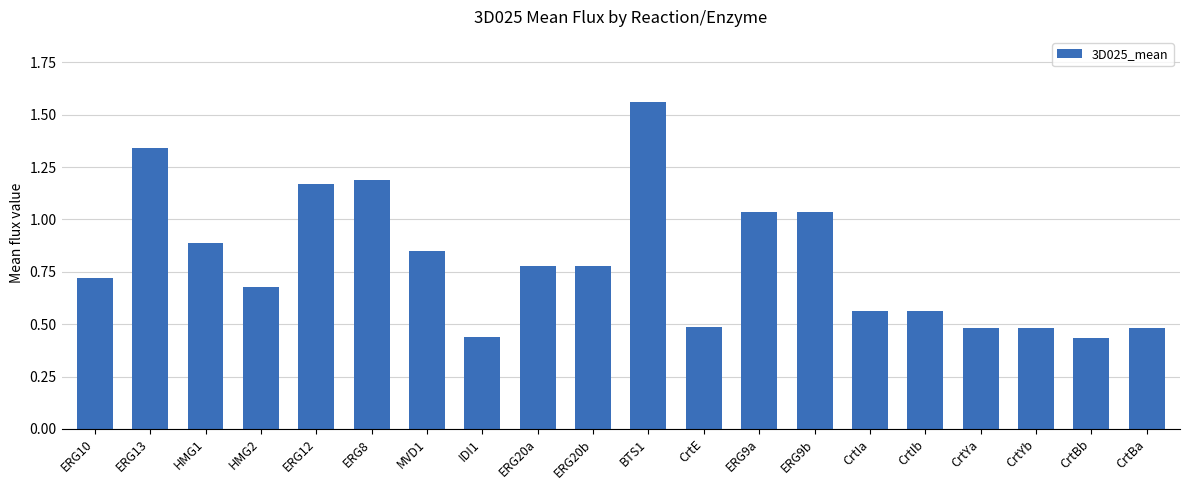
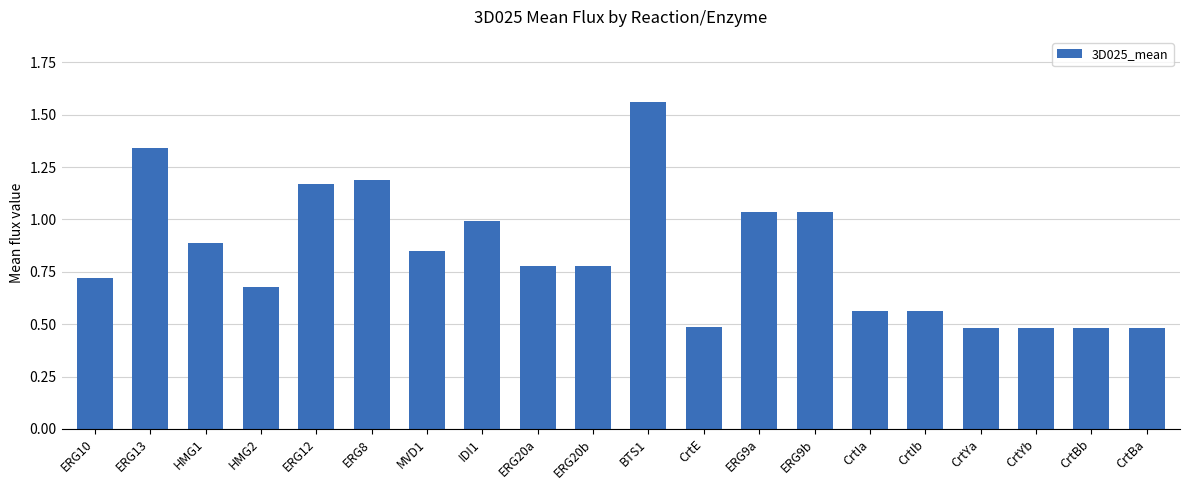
  {
    "ERG10": 0.72,
    "ERG13": 1.34,
    "HMG1": 0.89,
    "HMG2": 0.68,
    "ERG12": 1.17,
    "ERG8": 1.19,
    "MVD1": 0.85,
-   "IDI1": 0.44,
+   "IDI1": 0.99,
    "ERG20a": 0.78,
    "ERG20b": 0.78,
    "BTS1": 1.56,
    "CrtE": 0.49,
    "ERG9a": 1.03,
    "ERG9b": 1.03,
    "CrtIa": 0.56,
    "CrtIb": 0.56,
    "CrtYa": 0.48,
    "CrtYb": 0.48,
-   "CrtBb": 0.43,
+   "CrtBb": 0.48,
    "CrtBa": 0.48
  }
